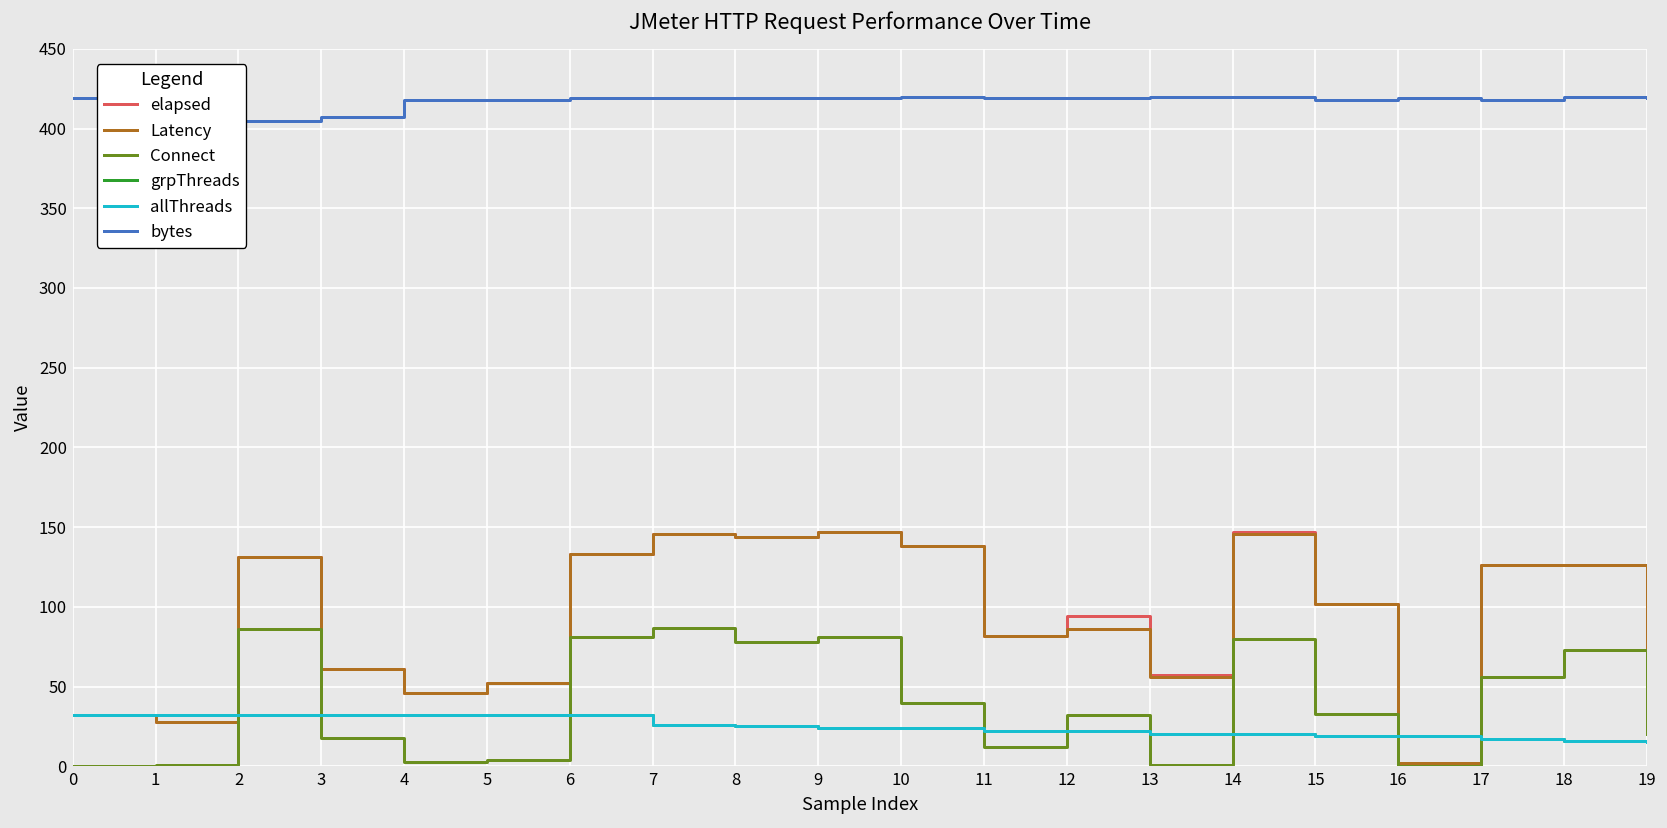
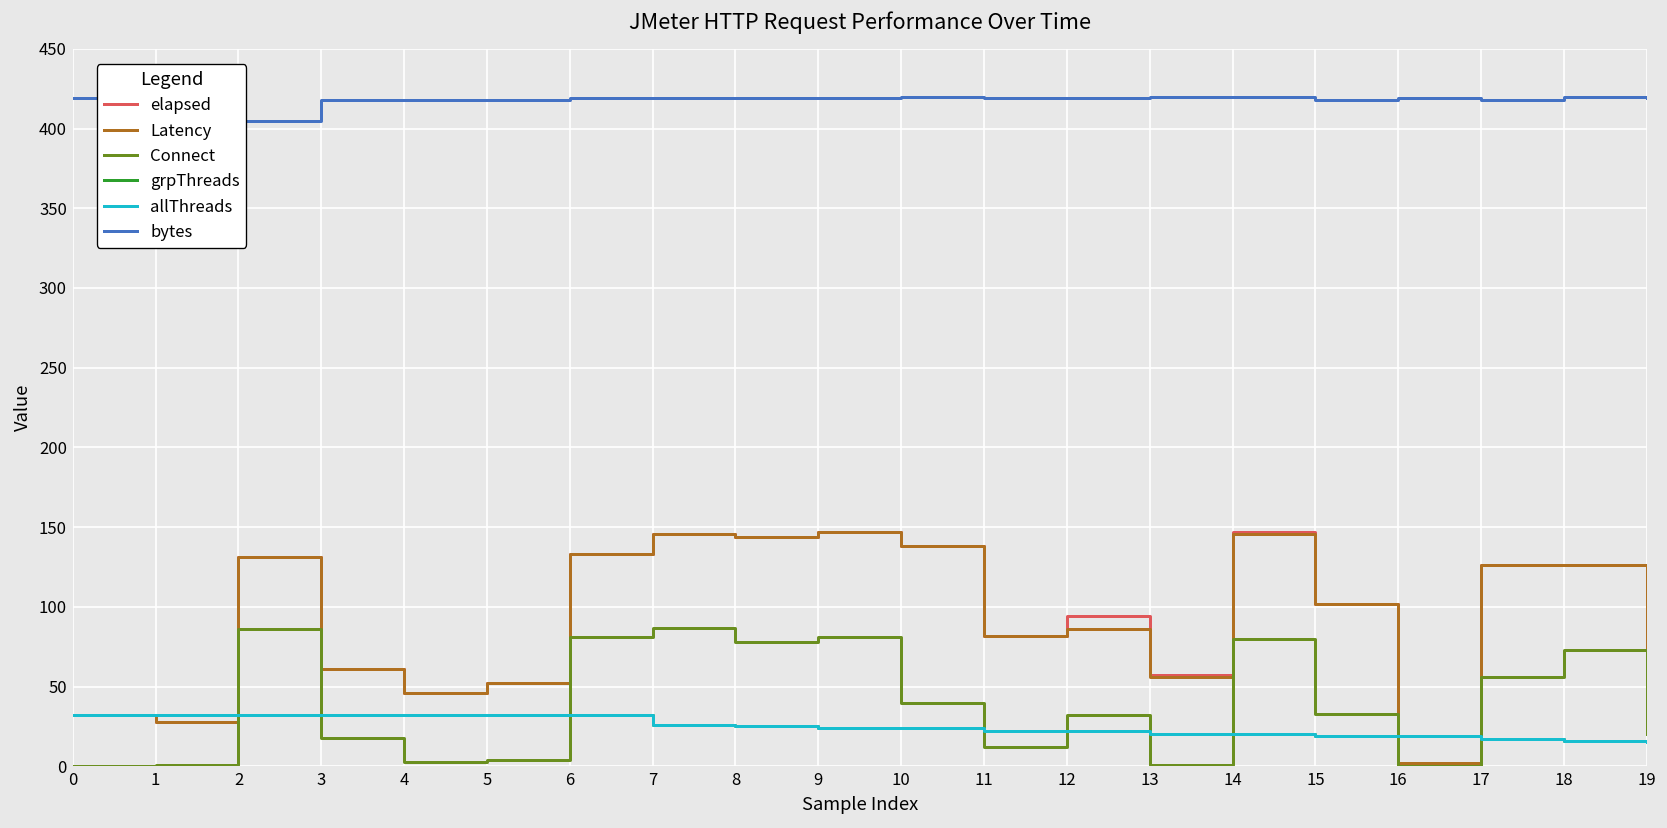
  {
    "elapsed": {
      "12": 94
    },
    "Latency": {
      "12": 86
    },
    "Connect": {
      "0": 0,
      "1": 1,
      "2": 86,
      "3": 18,
      "4": 3,
      "5": 4,
      "6": 81,
      "7": 87,
      "8": 78,
      "9": 81,
      "10": 40,
      "11": 12,
      "12": 32,
      "13": 1,
      "14": 80,
      "15": 33,
      "16": 0,
      "17": 56,
      "18": 73,
      "19": 20
    },
    "allThreads": {
      "1": 32,
      "2": 32,
      "3": 32,
      "4": 32,
      "5": 32,
      "6": 32,
      "7": 26,
      "8": 25,
      "9": 24,
      "10": 24,
      "11": 22,
      "12": 22,
      "13": 20,
      "14": 20,
      "15": 19,
      "16": 19,
      "17": 17,
      "18": 16,
      "19": 15
    },
    "bytes": {
      "0": 419,
-     "3": 407,
+     "3": 418,
      "4": 418,
      "5": 418,
      "6": 419,
      "7": 419,
      "8": 419,
      "9": 419,
      "10": 420,
      "11": 419,
      "12": 419,
      "13": 420,
      "14": 420,
      "15": 418,
      "16": 419,
      "17": 418,
      "18": 420,
      "19": 419
    }
  }
